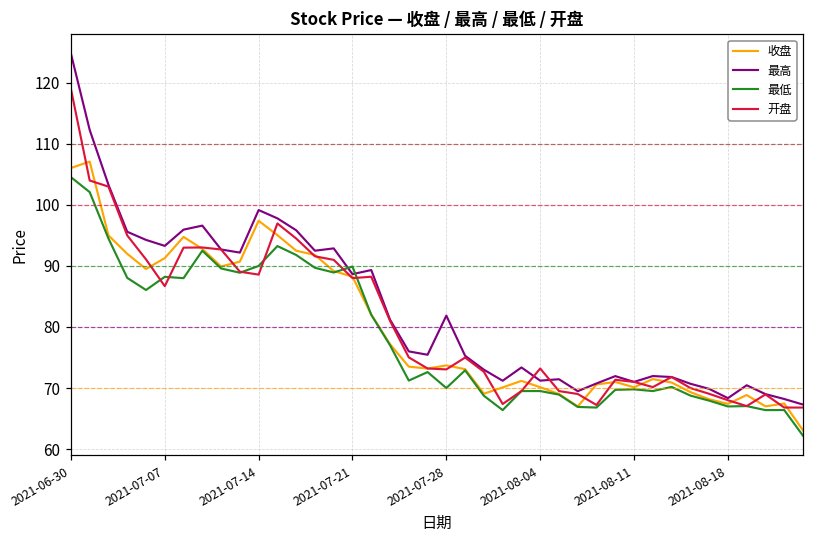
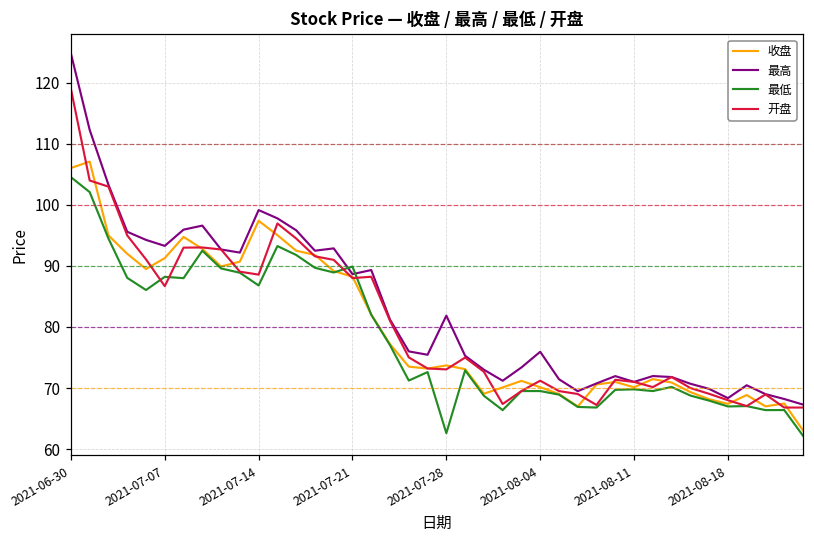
  {
    "收盘": {
      "2021-06-30": 106,
      "2021-07-07": 91,
      "2021-07-14": 97,
      "2021-07-28": 74,
      "2021-08-04": 70
    },
    "最高": {
      "2021-06-30": 125,
      "2021-07-07": 93,
      "2021-07-14": 99,
      "2021-07-28": 82,
-     "2021-08-04": 71
+     "2021-08-04": 76
    },
    "最低": {
      "2021-06-30": 105,
      "2021-07-07": 88,
-     "2021-07-14": 90,
+     "2021-07-14": 87,
      "2021-07-21": 90,
-     "2021-07-28": 70,
+     "2021-07-28": 63,
      "2021-08-04": 70
    },
    "开盘": {
      "2021-06-30": 119,
      "2021-07-07": 87,
      "2021-07-14": 89,
      "2021-07-28": 73,
-     "2021-08-04": 73
+     "2021-08-04": 71
    }
  }
